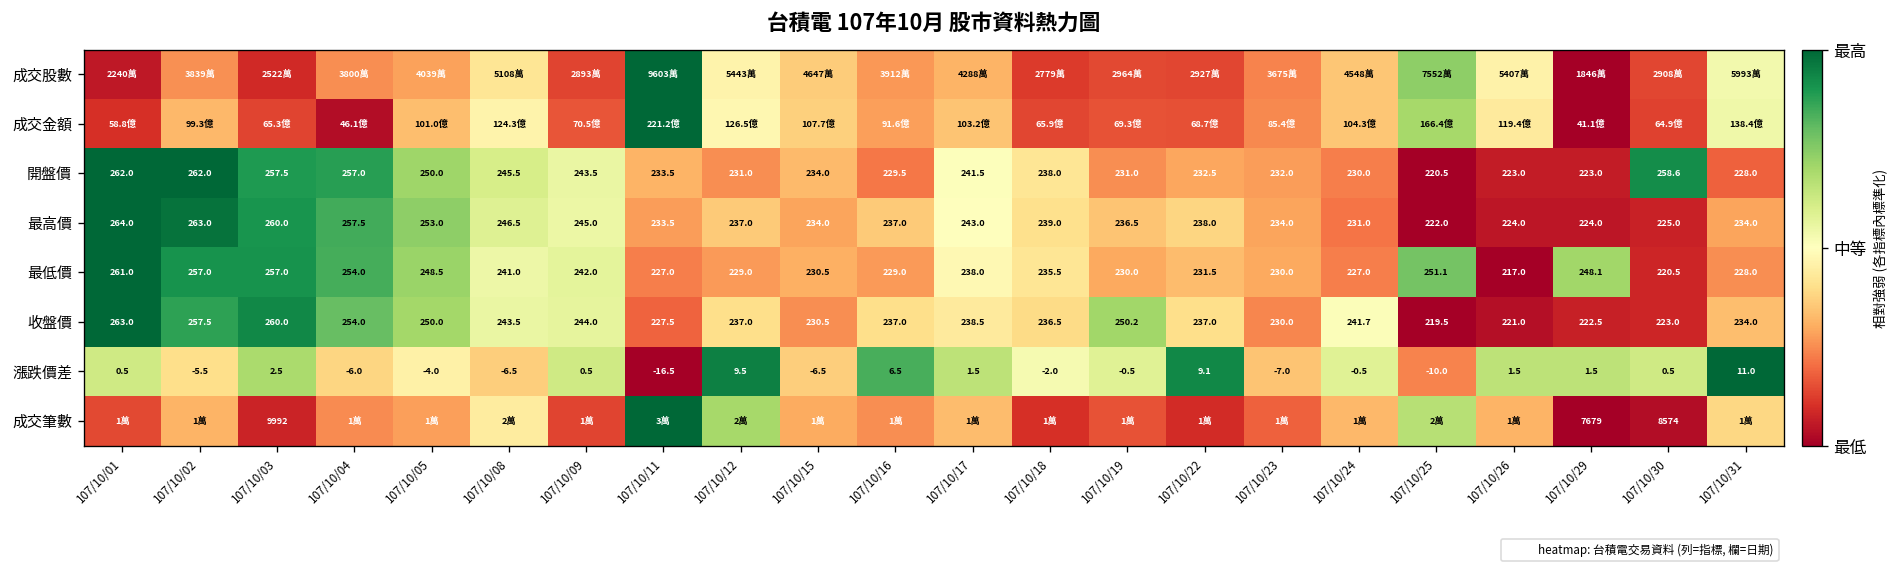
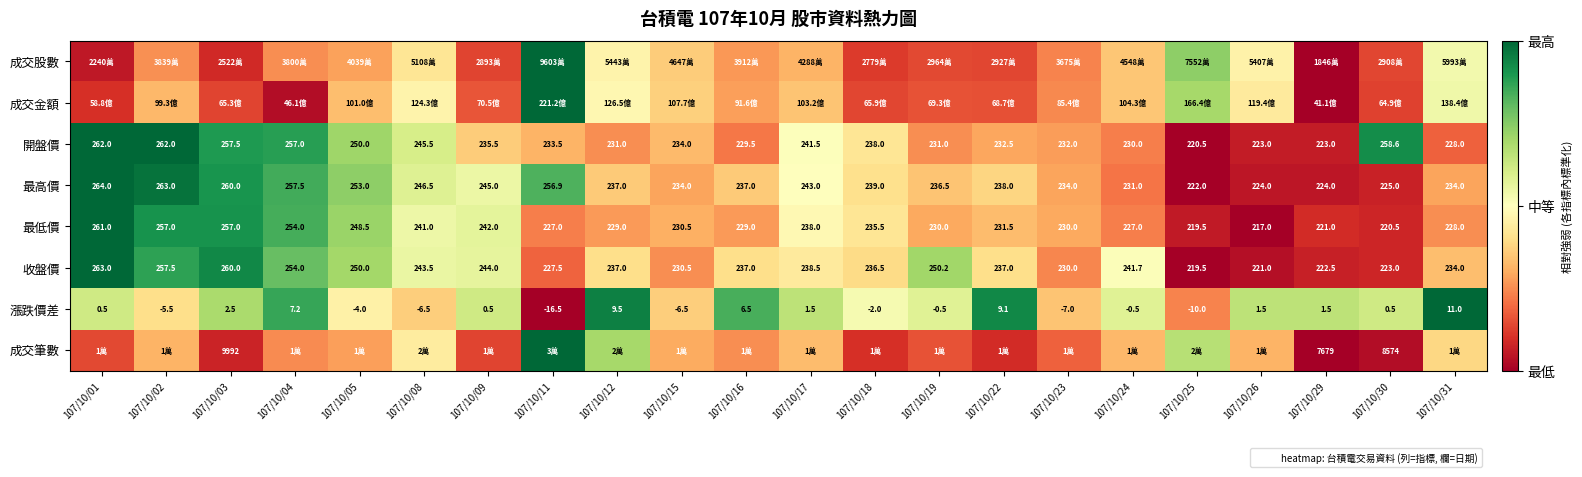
  {
    "成交股數": {
      "107/10/01": "2240萬",
      "107/10/02": "3839萬",
      "107/10/03": "2522萬",
      "107/10/04": "3800萬",
      "107/10/05": "4039萬",
      "107/10/08": "5108萬",
      "107/10/09": "2893萬",
      "107/10/11": "9603萬",
      "107/10/12": "5443萬",
      "107/10/15": "4647萬",
      "107/10/16": "3912萬",
      "107/10/17": "4288萬",
      "107/10/18": "2779萬",
      "107/10/19": "2964萬",
      "107/10/22": "2927萬",
      "107/10/23": "3675萬",
      "107/10/24": "4548萬",
      "107/10/25": "7552萬",
      "107/10/26": "5407萬",
      "107/10/29": "1846萬",
      "107/10/30": "2908萬",
      "107/10/31": "5993萬"
    },
    "成交金額": {
      "107/10/01": "58.8億",
      "107/10/02": "99.3億",
      "107/10/03": "65.3億",
      "107/10/04": "46.1億",
      "107/10/05": "101.0億",
      "107/10/08": "124.3億",
      "107/10/09": "70.5億",
      "107/10/11": "221.2億",
      "107/10/12": "126.5億",
      "107/10/15": "107.7億",
      "107/10/16": "91.6億",
      "107/10/17": "103.2億",
      "107/10/18": "65.9億",
      "107/10/19": "69.3億",
      "107/10/22": "68.7億",
      "107/10/23": "85.4億",
      "107/10/24": "104.3億",
      "107/10/25": "166.4億",
      "107/10/26": "119.4億",
      "107/10/29": "41.1億",
      "107/10/30": "64.9億",
      "107/10/31": "138.4億"
    },
    "開盤價": {
      "107/10/01": "262.0",
      "107/10/02": "262.0",
      "107/10/03": "257.5",
      "107/10/04": "257.0",
      "107/10/05": "250.0",
      "107/10/08": "245.5",
-     "107/10/09": "243.5",
+     "107/10/09": "235.5",
      "107/10/11": "233.5",
      "107/10/12": "231.0",
      "107/10/15": "234.0",
      "107/10/16": "229.5",
      "107/10/17": "241.5",
      "107/10/18": "238.0",
      "107/10/19": "231.0",
      "107/10/22": "232.5",
      "107/10/23": "232.0",
      "107/10/24": "230.0",
      "107/10/25": "220.5",
      "107/10/26": "223.0",
      "107/10/29": "223.0",
      "107/10/30": "258.6",
      "107/10/31": "228.0"
    },
    "最高價": {
      "107/10/01": "264.0",
      "107/10/02": "263.0",
      "107/10/03": "260.0",
      "107/10/04": "257.5",
      "107/10/05": "253.0",
      "107/10/08": "246.5",
      "107/10/09": "245.0",
-     "107/10/11": "233.5",
+     "107/10/11": "256.9",
      "107/10/12": "237.0",
      "107/10/15": "234.0",
      "107/10/16": "237.0",
      "107/10/17": "243.0",
      "107/10/18": "239.0",
      "107/10/19": "236.5",
      "107/10/22": "238.0",
      "107/10/23": "234.0",
      "107/10/24": "231.0",
      "107/10/25": "222.0",
      "107/10/26": "224.0",
      "107/10/29": "224.0",
      "107/10/30": "225.0",
      "107/10/31": "234.0"
    },
    "最低價": {
      "107/10/01": "261.0",
      "107/10/02": "257.0",
      "107/10/03": "257.0",
      "107/10/04": "254.0",
      "107/10/05": "248.5",
      "107/10/08": "241.0",
      "107/10/09": "242.0",
      "107/10/11": "227.0",
      "107/10/12": "229.0",
      "107/10/15": "230.5",
      "107/10/16": "229.0",
      "107/10/17": "238.0",
      "107/10/18": "235.5",
      "107/10/19": "230.0",
      "107/10/22": "231.5",
      "107/10/23": "230.0",
      "107/10/24": "227.0",
-     "107/10/25": "251.1",
+     "107/10/25": "219.5",
      "107/10/26": "217.0",
-     "107/10/29": "248.1",
+     "107/10/29": "221.0",
      "107/10/30": "220.5",
      "107/10/31": "228.0"
    },
    "收盤價": {
      "107/10/01": "263.0",
      "107/10/02": "257.5",
      "107/10/03": "260.0",
      "107/10/04": "254.0",
      "107/10/05": "250.0",
      "107/10/08": "243.5",
      "107/10/09": "244.0",
      "107/10/11": "227.5",
      "107/10/12": "237.0",
      "107/10/15": "230.5",
      "107/10/16": "237.0",
      "107/10/17": "238.5",
      "107/10/18": "236.5",
      "107/10/19": "250.2",
      "107/10/22": "237.0",
      "107/10/23": "230.0",
      "107/10/24": "241.7",
      "107/10/25": "219.5",
      "107/10/26": "221.0",
      "107/10/29": "222.5",
      "107/10/30": "223.0",
      "107/10/31": "234.0"
    },
    "漲跌價差": {
      "107/10/01": "0.5",
      "107/10/02": "-5.5",
      "107/10/03": "2.5",
-     "107/10/04": "-6.0",
+     "107/10/04": "7.2",
      "107/10/05": "-4.0",
      "107/10/08": "-6.5",
      "107/10/09": "0.5",
      "107/10/11": "-16.5",
      "107/10/12": "9.5",
      "107/10/15": "-6.5",
      "107/10/16": "6.5",
      "107/10/17": "1.5",
      "107/10/18": "-2.0",
      "107/10/19": "-0.5",
      "107/10/22": "9.1",
      "107/10/23": "-7.0",
      "107/10/24": "-0.5",
      "107/10/25": "-10.0",
      "107/10/26": "1.5",
      "107/10/29": "1.5",
      "107/10/30": "0.5",
      "107/10/31": "11.0"
    },
    "成交筆數": {
      "107/10/01": "1萬",
      "107/10/02": "1萬",
      "107/10/03": "9992",
      "107/10/04": "1萬",
      "107/10/05": "1萬",
      "107/10/08": "2萬",
      "107/10/09": "1萬",
      "107/10/11": "3萬",
      "107/10/12": "2萬",
      "107/10/15": "1萬",
      "107/10/16": "1萬",
      "107/10/17": "1萬",
      "107/10/18": "1萬",
      "107/10/19": "1萬",
      "107/10/22": "1萬",
      "107/10/23": "1萬",
      "107/10/24": "1萬",
      "107/10/25": "2萬",
      "107/10/26": "1萬",
      "107/10/29": "7679",
      "107/10/30": "8574",
      "107/10/31": "1萬"
    }
  }
